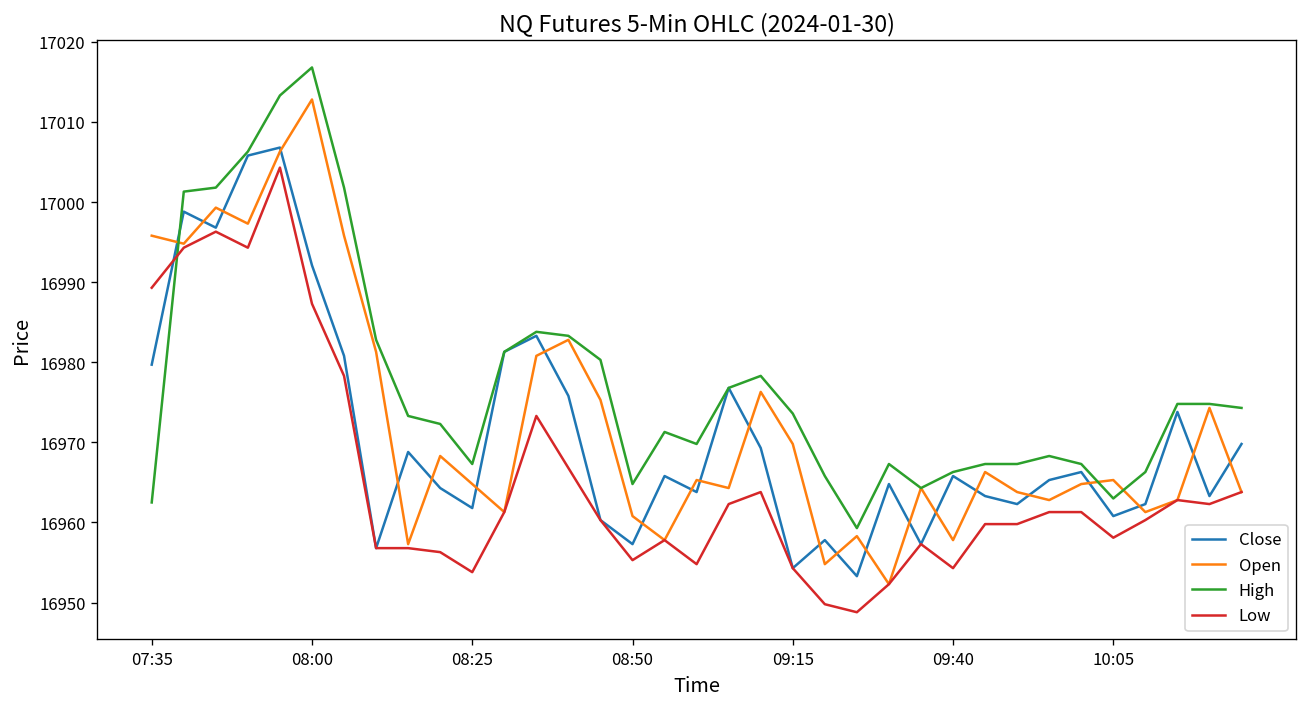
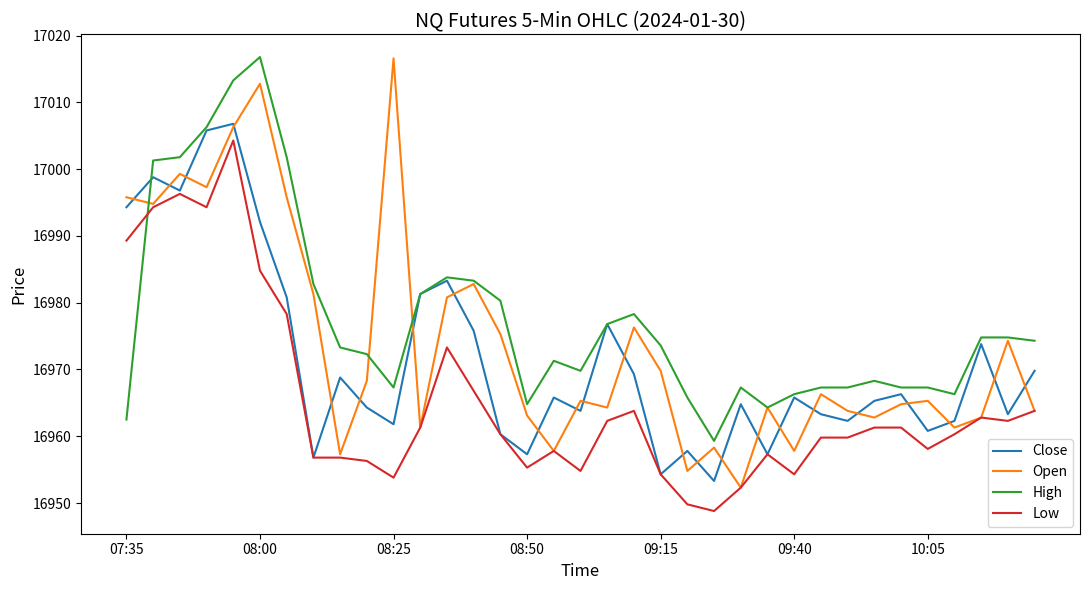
  {
    "Close": {
-     "07:35": 16980,
+     "07:35": 16994,
      "08:00": 16992,
      "08:25": 16962,
      "08:50": 16957,
      "09:40": 16966,
      "10:05": 16961
    },
    "Open": {
      "07:35": 16996,
      "08:00": 17013,
-     "08:25": 16965,
-     "08:50": 16961,
+     "08:25": 17017,
+     "08:50": 16963,
      "09:15": 16970,
      "09:40": 16958,
      "10:05": 16965
    },
    "High": {
      "07:35": 16963,
      "08:00": 17017,
      "08:25": 16967,
      "08:50": 16965,
      "09:15": 16974,
      "09:40": 16966,
-     "10:05": 16963
+     "10:05": 16967
    },
    "Low": {
      "07:35": 16989,
-     "08:00": 16987,
+     "08:00": 16985,
      "08:25": 16954,
      "08:50": 16955,
      "09:40": 16954,
      "10:05": 16958
    }
  }
